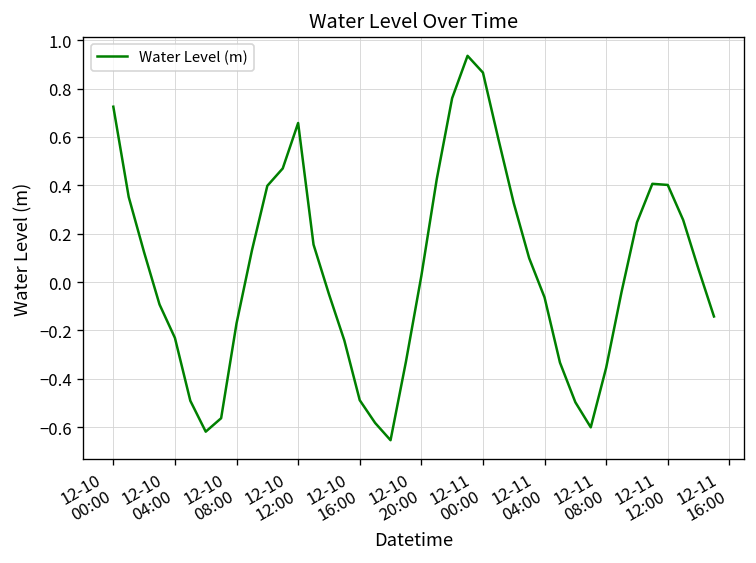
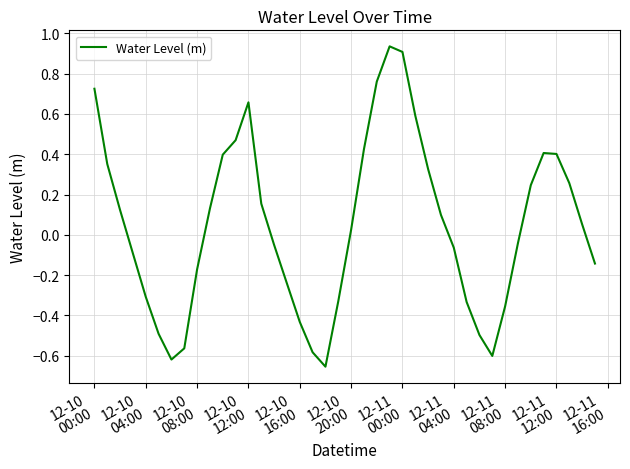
  {
    "12-10 00:00": 0.73,
-   "12-10 04:00": -0.23,
+   "12-10 04:00": -0.31,
    "12-10 08:00": -0.17,
    "12-10 12:00": 0.66,
-   "12-10 16:00": -0.49,
+   "12-10 16:00": -0.43,
    "12-10 20:00": 0.03,
-   "12-11 00:00": 0.87,
+   "12-11 00:00": 0.91,
    "12-11 04:00": -0.06,
    "12-11 08:00": -0.35,
    "12-11 12:00": 0.40
  }
